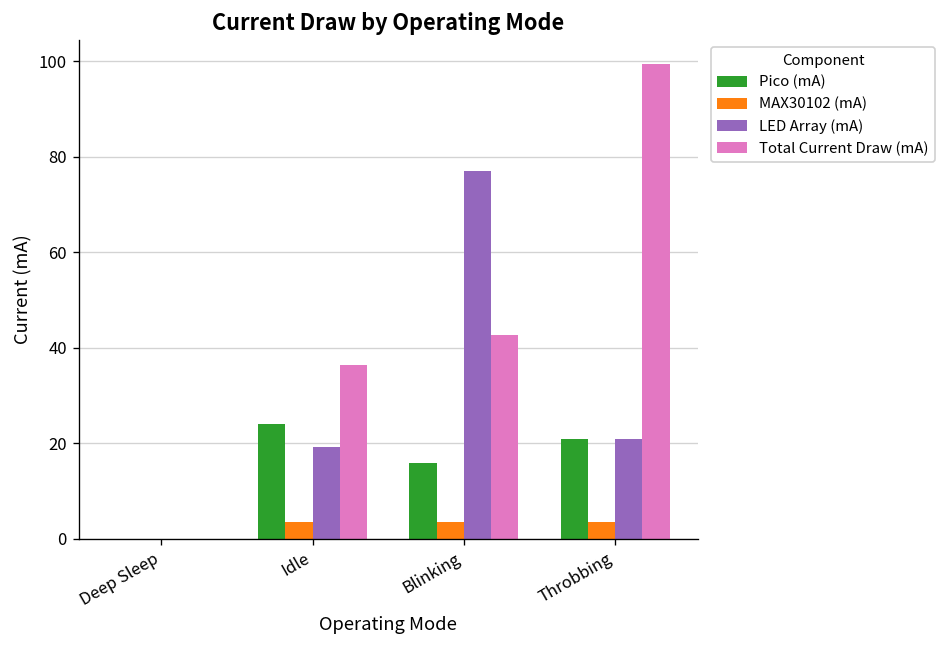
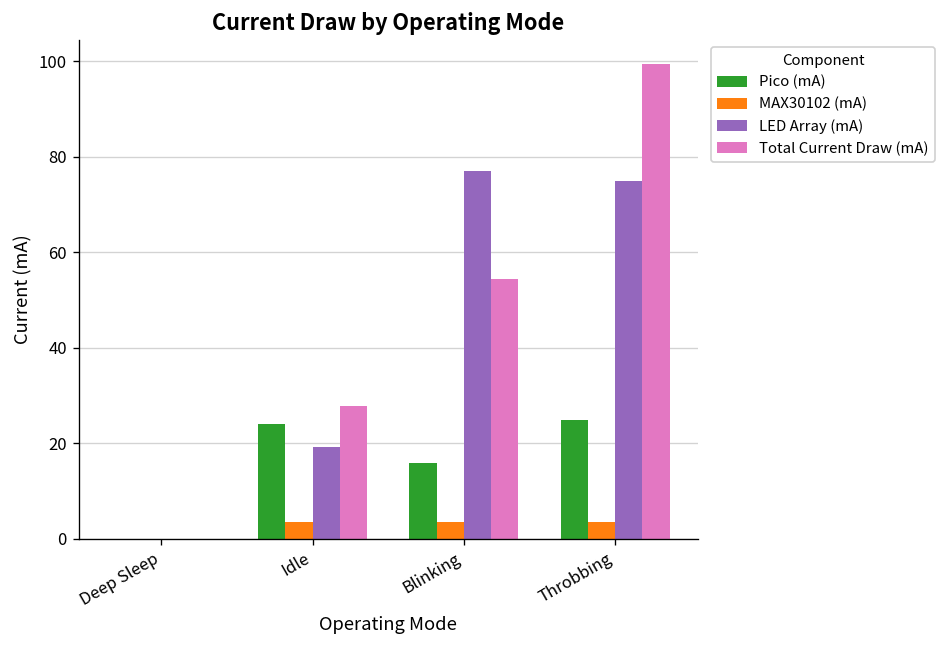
  {
    "Pico (mA)": {
      "Deep Sleep": 0,
      "Idle": 24,
      "Blinking": 16,
-     "Throbbing": 21
+     "Throbbing": 25
    },
    "MAX30102 (mA)": {
      "Deep Sleep": 0,
      "Idle": 4,
      "Blinking": 4,
      "Throbbing": 4
    },
    "LED Array (mA)": {
      "Deep Sleep": 0,
      "Idle": 19,
      "Blinking": 77,
-     "Throbbing": 21
+     "Throbbing": 75
    },
    "Total Current Draw (mA)": {
      "Deep Sleep": 0,
-     "Idle": 36,
-     "Blinking": 43,
+     "Idle": 28,
+     "Blinking": 55,
      "Throbbing": 100
    }
  }
